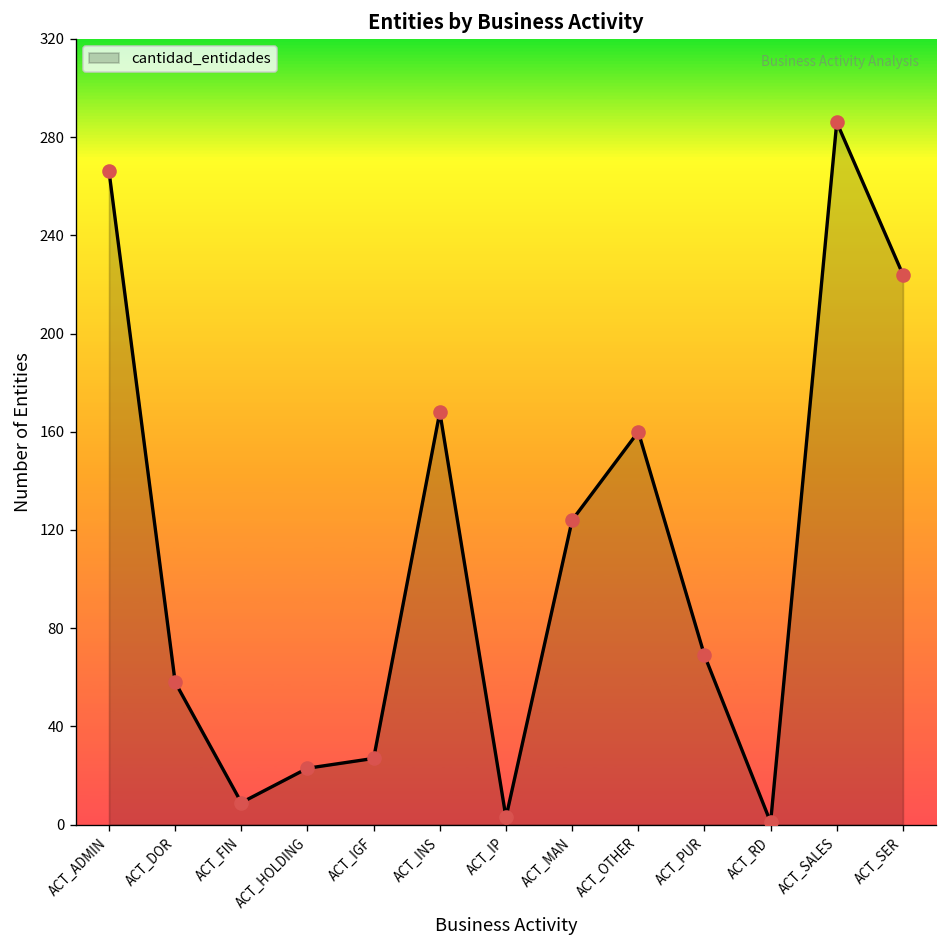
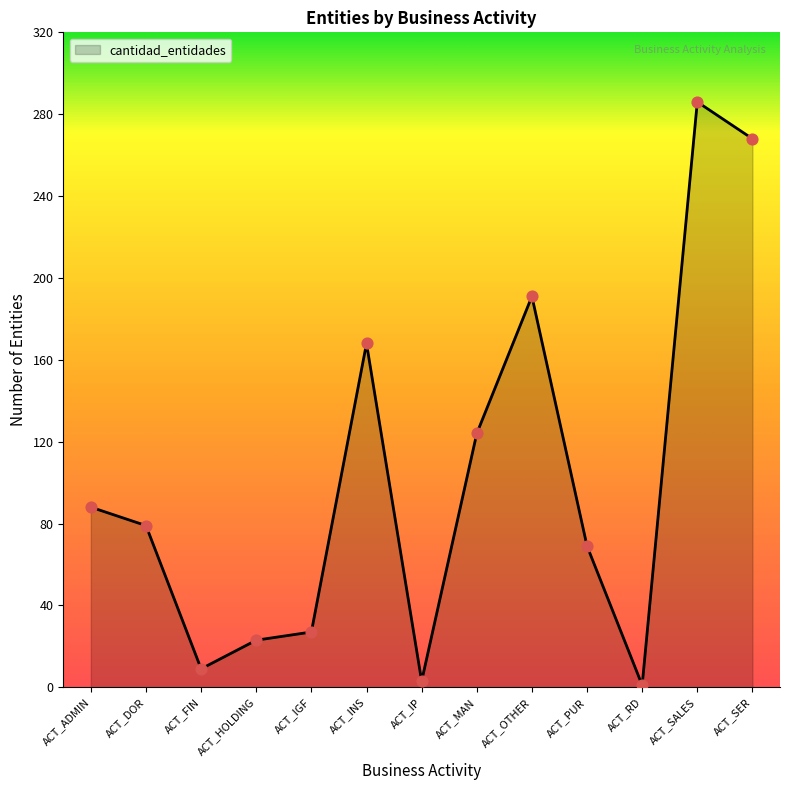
  {
-   "ACT_ADMIN": 266,
-   "ACT_DOR": 58,
+   "ACT_ADMIN": 88,
+   "ACT_DOR": 79,
    "ACT_FIN": 9,
    "ACT_HOLDING": 23,
    "ACT_IGF": 27,
    "ACT_INS": 168,
    "ACT_IP": 3,
    "ACT_MAN": 124,
-   "ACT_OTHER": 160,
+   "ACT_OTHER": 191,
    "ACT_PUR": 69,
    "ACT_RD": 1,
    "ACT_SALES": 286,
-   "ACT_SER": 224
+   "ACT_SER": 268
  }
